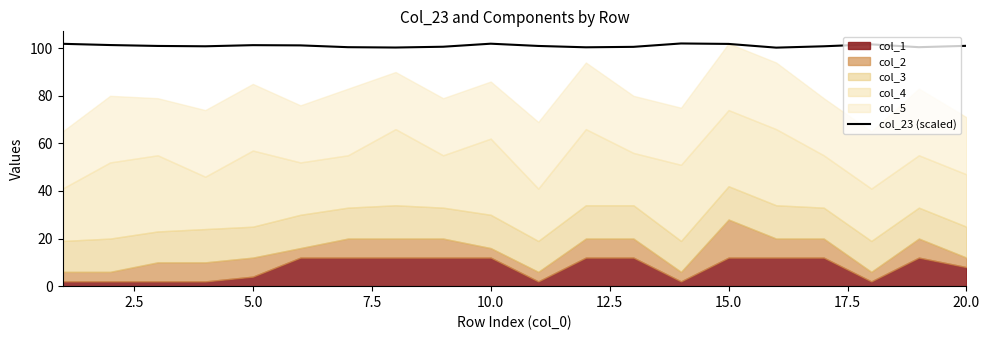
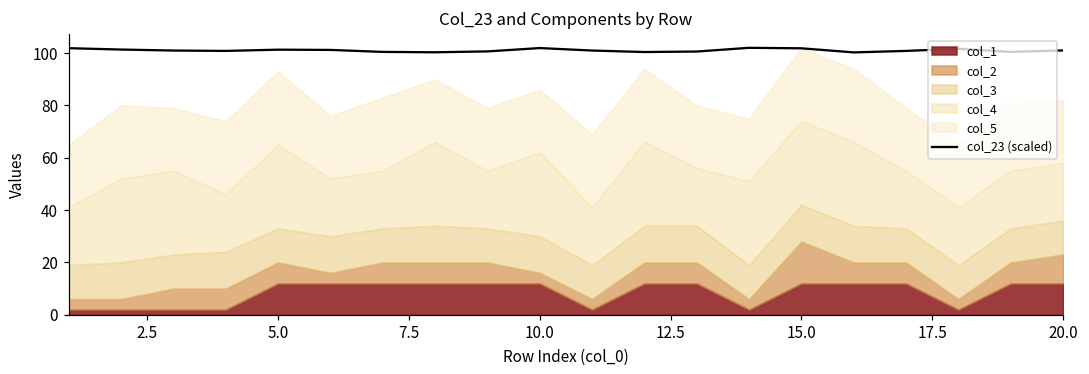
  {
    "col_1": {
-     "5.0": 4,
+     "5.0": 12,
      "10.0": 12,
      "15.0": 12,
-     "20.0": 8
+     "20.0": 12
    },
    "col_23 (scaled)": {
      "5.0": 101,
      "10.0": 102,
      "20.0": 101
    },
    "col_2": {
-     "20.0": 4
+     "20.0": 11
    }
  }
